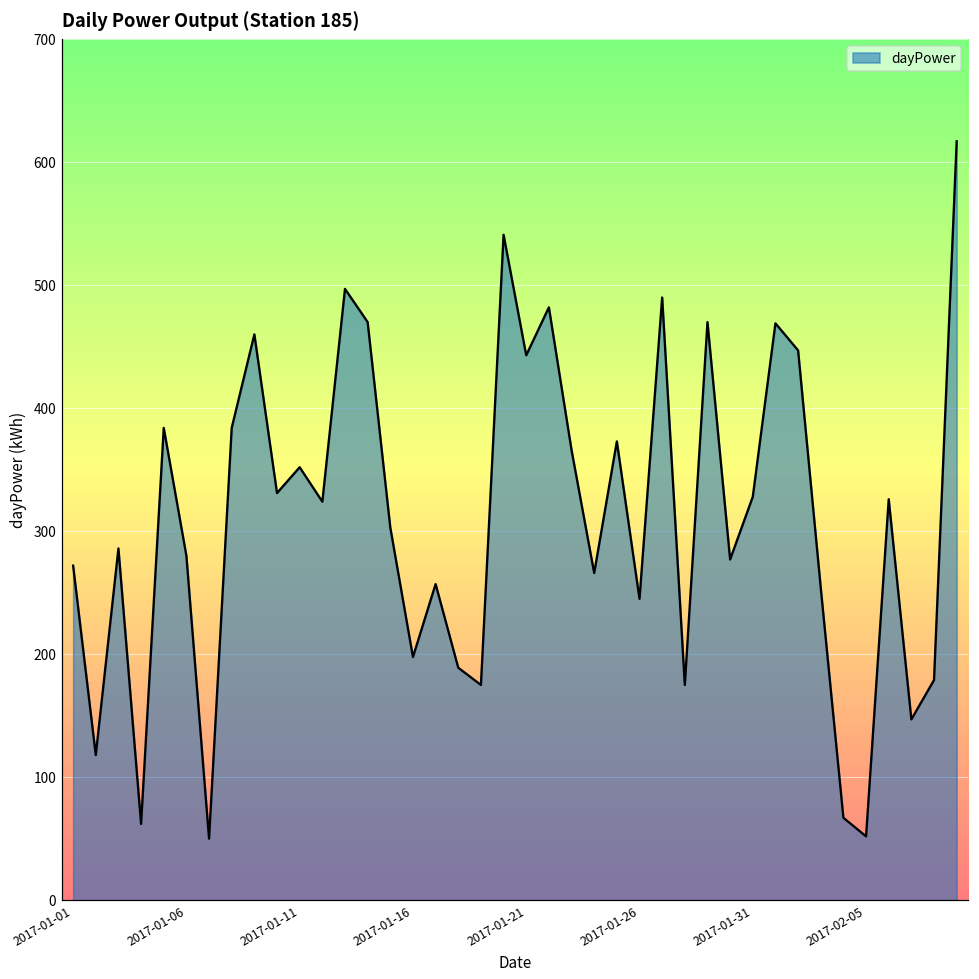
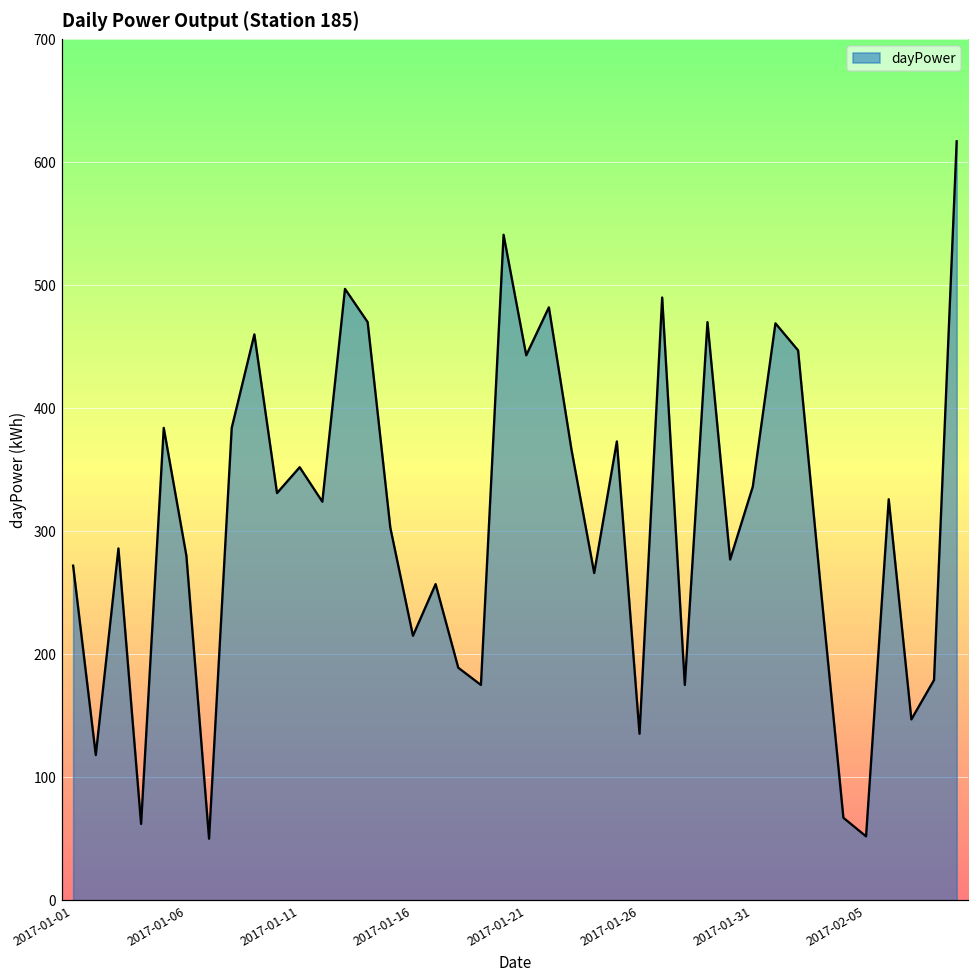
  {
    "2017-01-01": 272,
    "2017-01-06": 280,
    "2017-01-11": 352,
-   "2017-01-16": 198,
+   "2017-01-16": 215,
    "2017-01-21": 443,
-   "2017-01-26": 245,
-   "2017-01-31": 328,
+   "2017-01-26": 135,
+   "2017-01-31": 336,
    "2017-02-05": 52
  }
